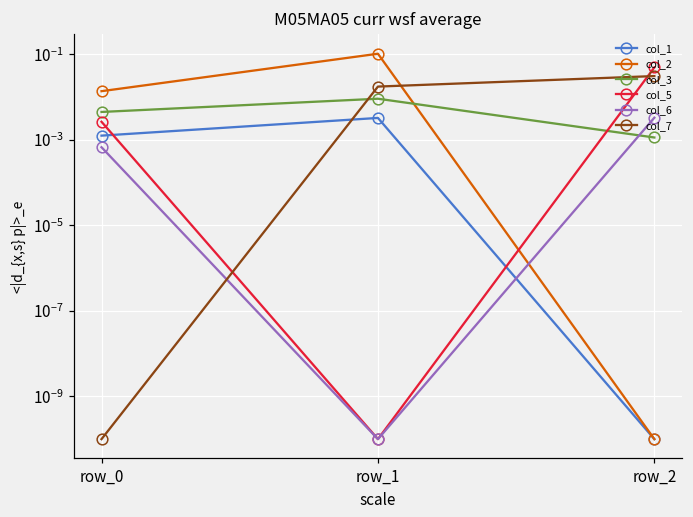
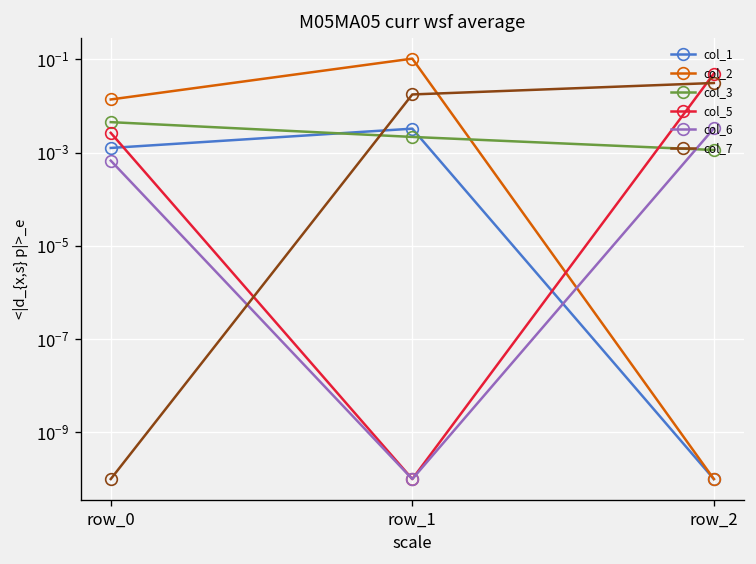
  {
    "col_1": {
      "row_0": 0.0013,
      "row_1": 0.003
    },
    "col_2": {
      "row_0": 0.014,
      "row_1": 0.10
    },
    "col_3": {
      "row_0": 0.004,
-     "row_1": 0.009,
+     "row_1": 0.002,
      "row_2": 0.001
    },
    "col_5": {
      "row_0": 0.003,
      "row_2": 0.05
    },
    "col_6": {
      "row_0": 0.0007,
      "row_2": 0.003
    },
    "col_7": {
      "row_0": 0.00000000010,
      "row_1": 0.02,
      "row_2": 0.03
    }
  }
